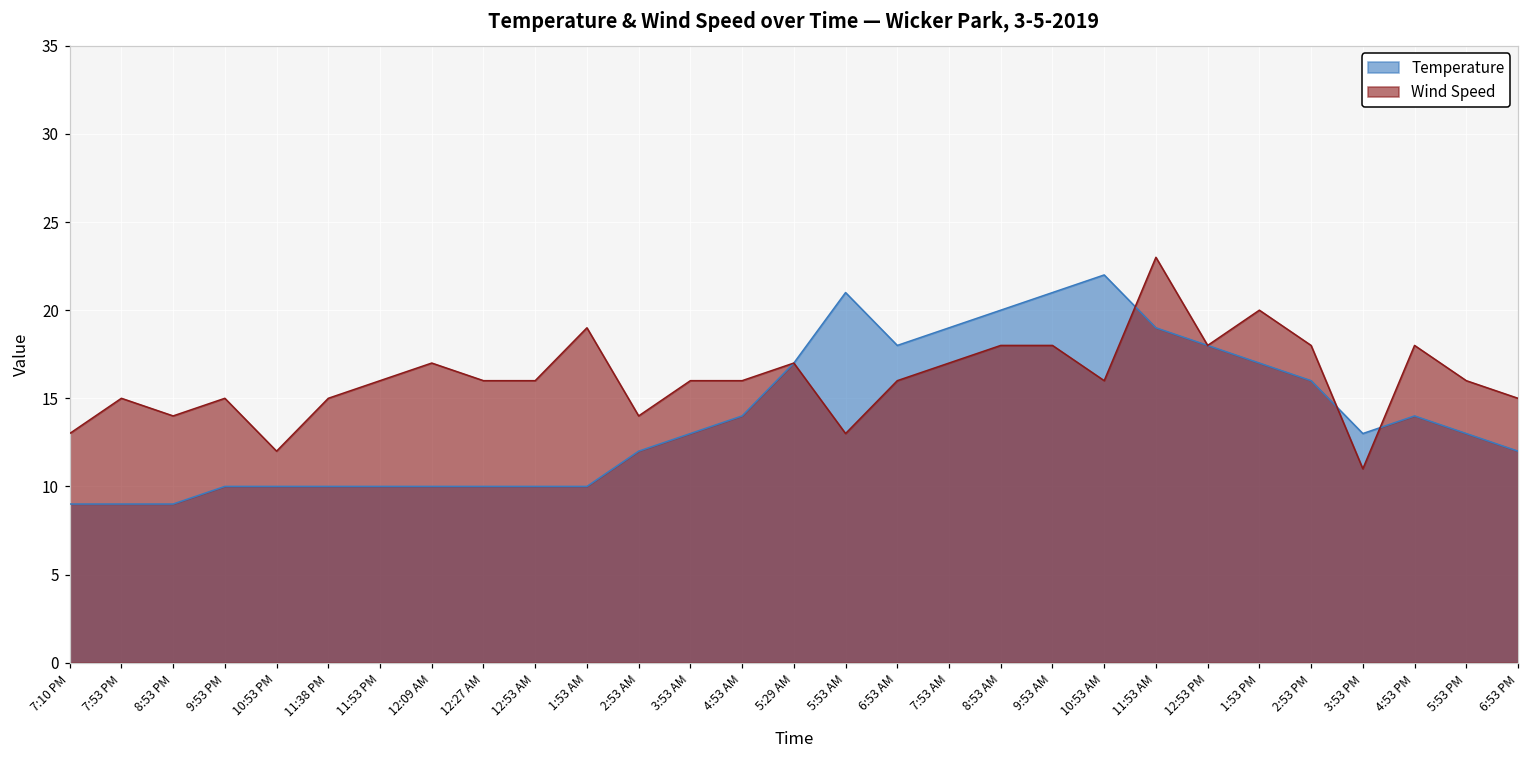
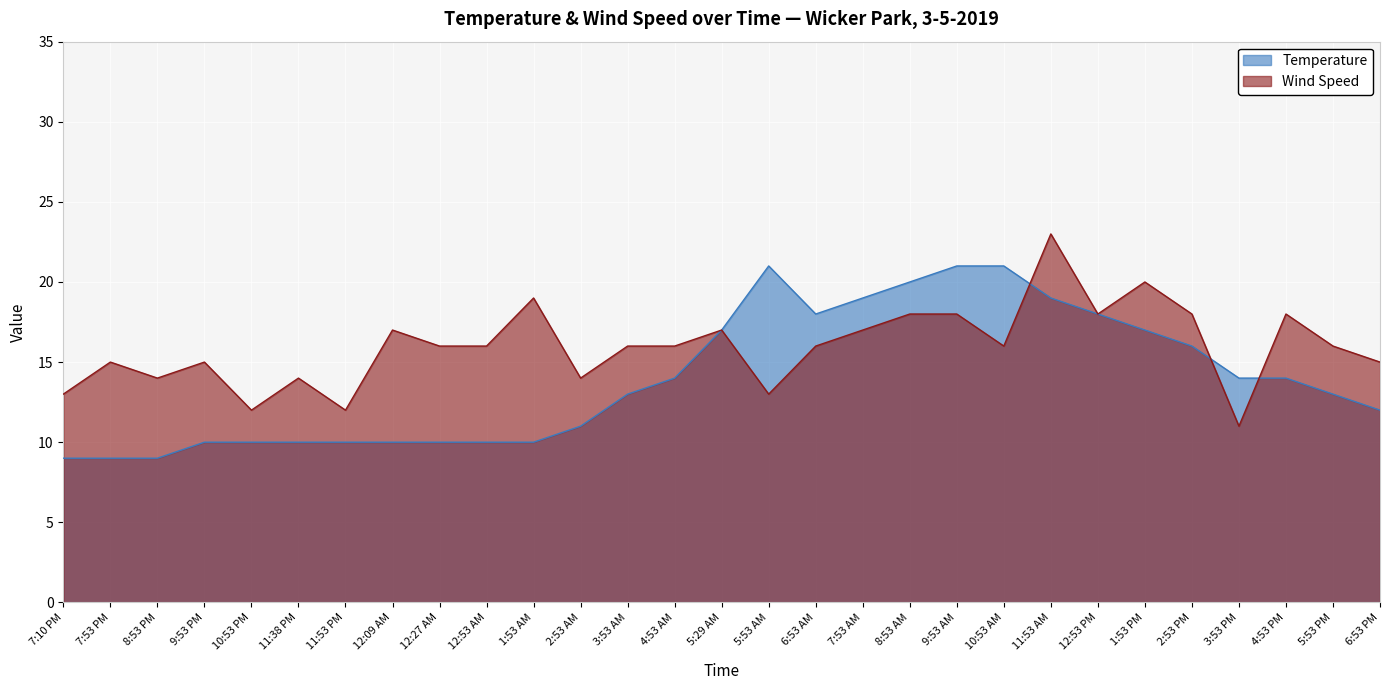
  {
    "Temperature": {
      "7:10 PM": 9,
      "7:53 PM": 9,
      "8:53 PM": 9,
      "9:53 PM": 10,
      "10:53 PM": 10,
      "11:38 PM": 10,
      "11:53 PM": 10,
      "12:09 AM": 10,
      "12:27 AM": 10,
      "12:53 AM": 10,
      "1:53 AM": 10,
-     "2:53 AM": 12,
+     "2:53 AM": 11,
      "3:53 AM": 13,
      "4:53 AM": 14,
      "5:53 AM": 21,
      "6:53 AM": 18,
      "7:53 AM": 19,
      "8:53 AM": 20,
      "9:53 AM": 21,
-     "10:53 AM": 22,
+     "10:53 AM": 21,
      "11:53 AM": 19,
      "1:53 PM": 17,
      "2:53 PM": 16,
-     "3:53 PM": 13,
+     "3:53 PM": 14,
      "4:53 PM": 14,
      "5:53 PM": 13,
      "6:53 PM": 12
    },
    "Wind Speed": {
      "7:10 PM": 13,
      "7:53 PM": 15,
      "8:53 PM": 14,
      "9:53 PM": 15,
      "10:53 PM": 12,
-     "11:38 PM": 15,
-     "11:53 PM": 16,
+     "11:38 PM": 14,
+     "11:53 PM": 12,
      "12:09 AM": 17,
      "12:27 AM": 16,
      "12:53 AM": 16,
      "1:53 AM": 19,
      "2:53 AM": 14,
      "3:53 AM": 16,
      "4:53 AM": 16,
      "5:53 AM": 13,
      "6:53 AM": 16,
      "7:53 AM": 17,
      "8:53 AM": 18,
      "9:53 AM": 18,
      "10:53 AM": 16,
      "11:53 AM": 23,
      "1:53 PM": 20,
      "2:53 PM": 18,
      "3:53 PM": 11,
      "4:53 PM": 18,
      "5:53 PM": 16,
      "6:53 PM": 15
    }
  }
